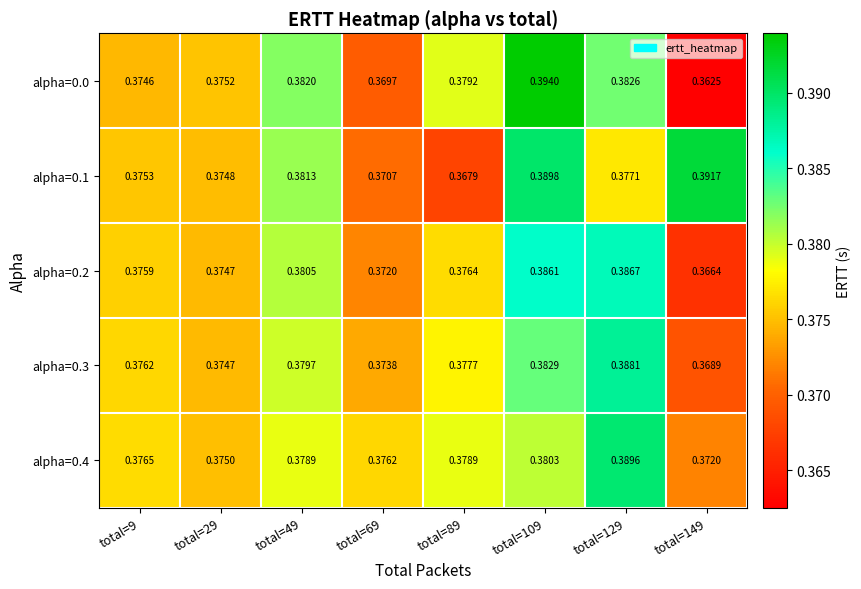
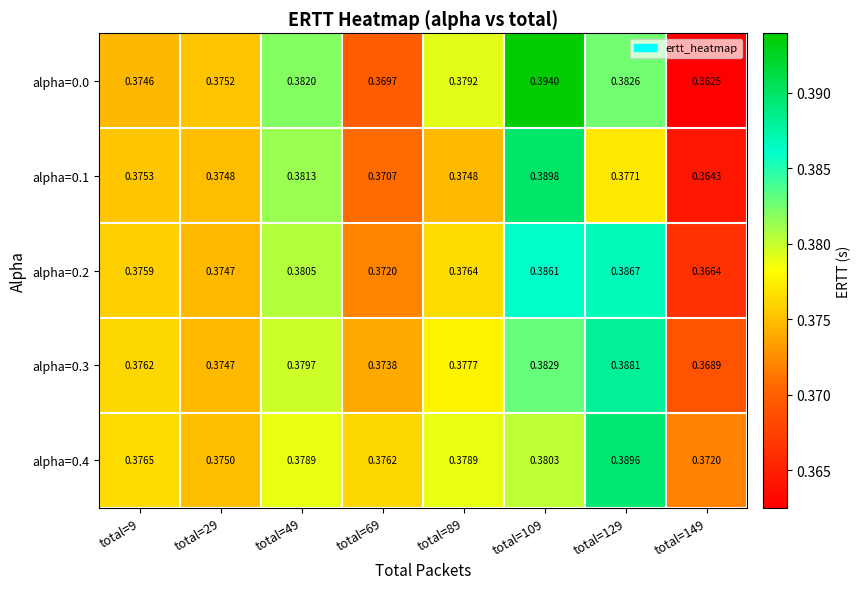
  {
    "alpha=0.0": {
      "total=9": 0.3746,
      "total=29": 0.3752,
      "total=49": 0.3820,
      "total=69": 0.3697,
      "total=89": 0.3792,
      "total=109": 0.3940,
      "total=129": 0.3826,
      "total=149": 0.3625
    },
    "alpha=0.1": {
      "total=9": 0.3753,
      "total=29": 0.3748,
      "total=49": 0.3813,
      "total=69": 0.3707,
-     "total=89": 0.3679,
+     "total=89": 0.3748,
      "total=109": 0.3898,
      "total=129": 0.3771,
-     "total=149": 0.3917
+     "total=149": 0.3643
    },
    "alpha=0.2": {
      "total=9": 0.3759,
      "total=29": 0.3747,
      "total=49": 0.3805,
      "total=69": 0.3720,
      "total=89": 0.3764,
      "total=109": 0.3861,
      "total=129": 0.3867,
      "total=149": 0.3664
    },
    "alpha=0.3": {
      "total=9": 0.3762,
      "total=29": 0.3747,
      "total=49": 0.3797,
      "total=69": 0.3738,
      "total=89": 0.3777,
      "total=109": 0.3829,
      "total=129": 0.3881,
      "total=149": 0.3689
    },
    "alpha=0.4": {
      "total=9": 0.3765,
      "total=29": 0.3750,
      "total=49": 0.3789,
      "total=69": 0.3762,
      "total=89": 0.3789,
      "total=109": 0.3803,
      "total=129": 0.3896,
      "total=149": 0.3720
    }
  }
